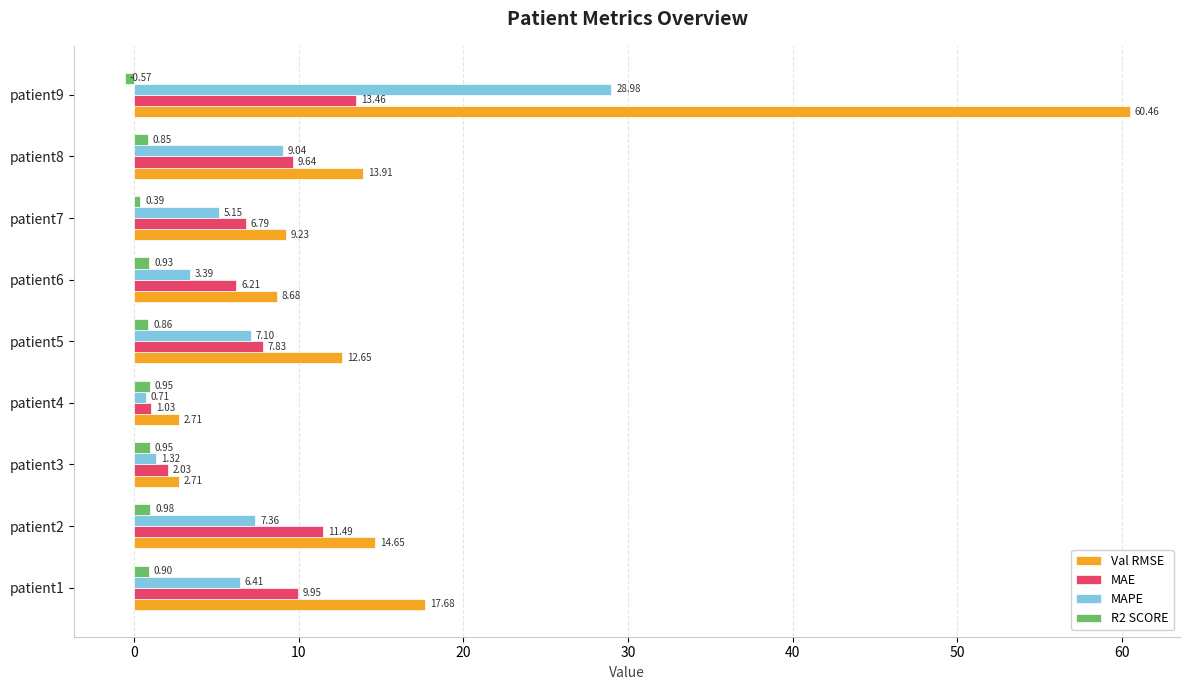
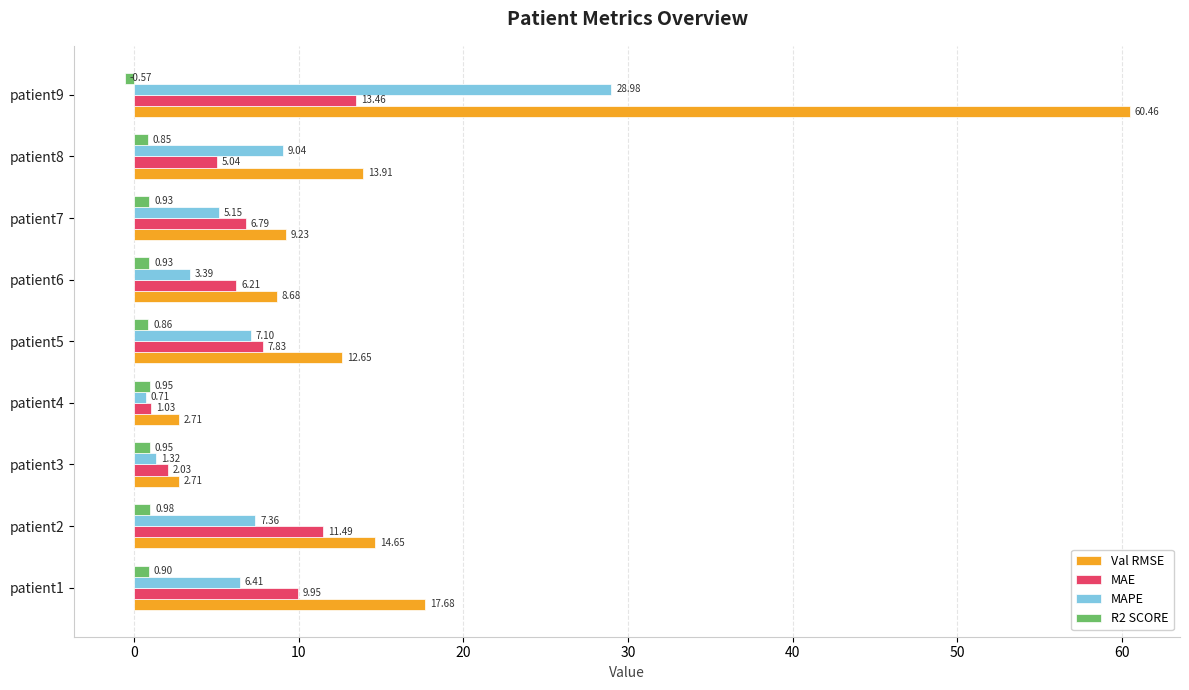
  {
    "Val RMSE": {
      "patient9": 60.46,
      "patient8": 13.91,
      "patient7": 9.23,
      "patient6": 8.68,
      "patient5": 12.65,
      "patient4": 2.71,
      "patient3": 2.71,
      "patient2": 14.65,
      "patient1": 17.68
    },
    "MAE": {
      "patient9": 13.46,
-     "patient8": 9.64,
+     "patient8": 5.04,
      "patient7": 6.79,
      "patient6": 6.21,
      "patient5": 7.83,
      "patient4": 1.03,
      "patient3": 2.03,
      "patient2": 11.49,
      "patient1": 9.95
    },
    "MAPE": {
      "patient9": 28.98,
      "patient8": 9.04,
      "patient7": 5.15,
      "patient6": 3.39,
      "patient5": 7.10,
      "patient4": 0.71,
      "patient3": 1.32,
      "patient2": 7.36,
      "patient1": 6.41
    },
    "R2 SCORE": {
      "patient9": -0.57,
      "patient8": 0.85,
-     "patient7": 0.39,
+     "patient7": 0.93,
      "patient6": 0.93,
      "patient5": 0.86,
      "patient4": 0.95,
      "patient3": 0.95,
      "patient2": 0.98,
      "patient1": 0.90
    }
  }
